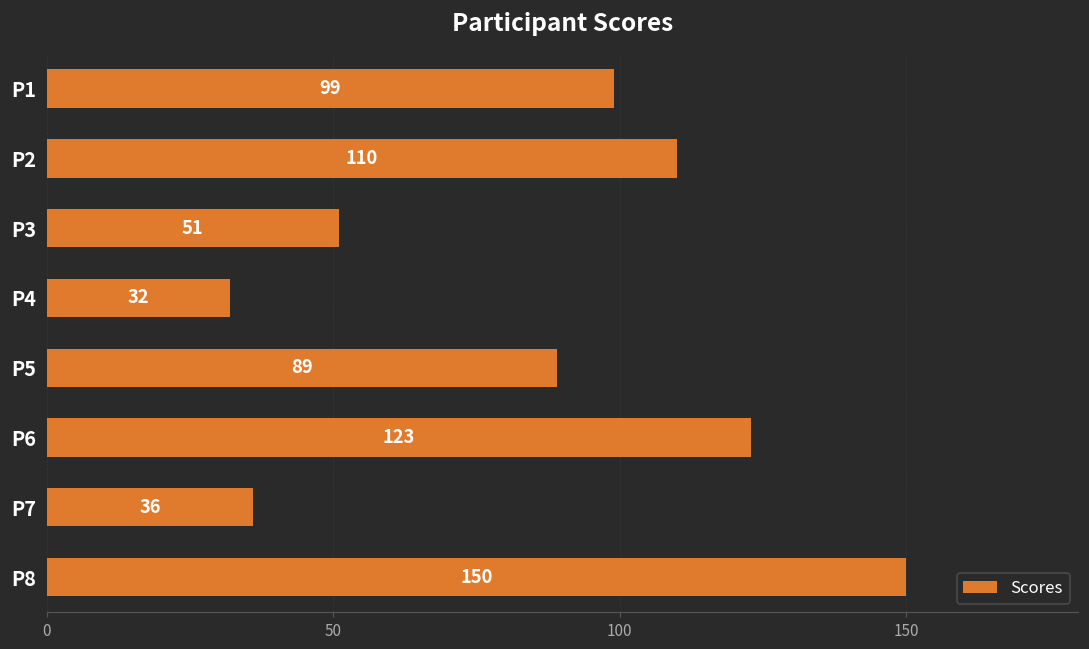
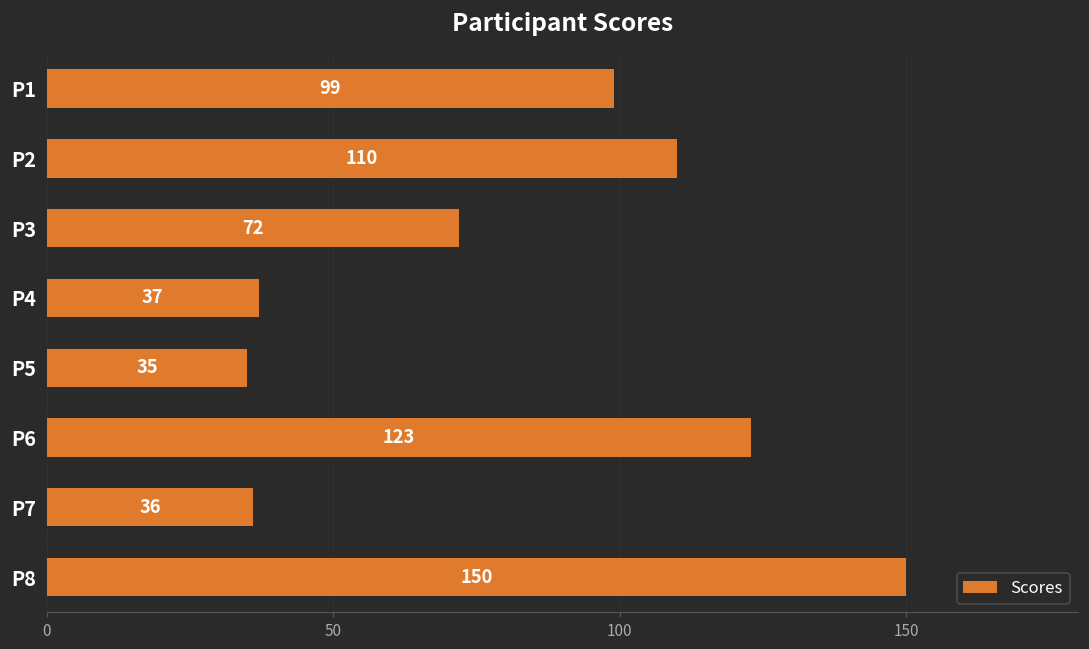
  {
    "P1": 99,
    "P2": 110,
-   "P3": 51,
-   "P4": 32,
-   "P5": 89,
+   "P3": 72,
+   "P4": 37,
+   "P5": 35,
    "P6": 123,
    "P7": 36,
    "P8": 150
  }
